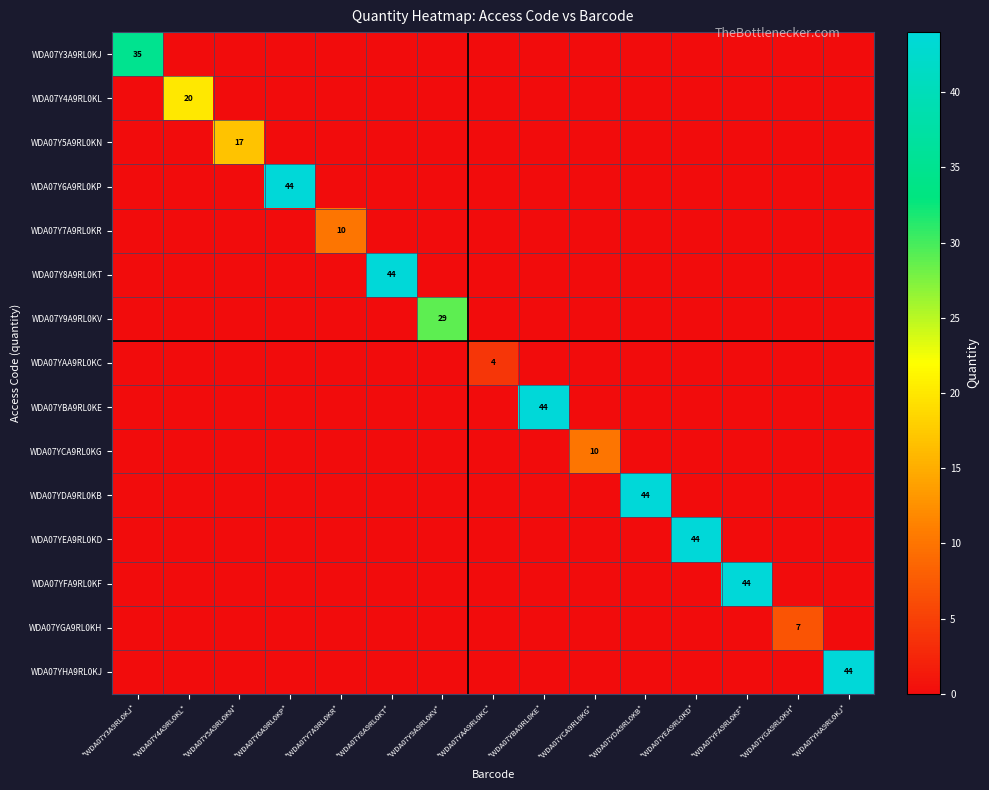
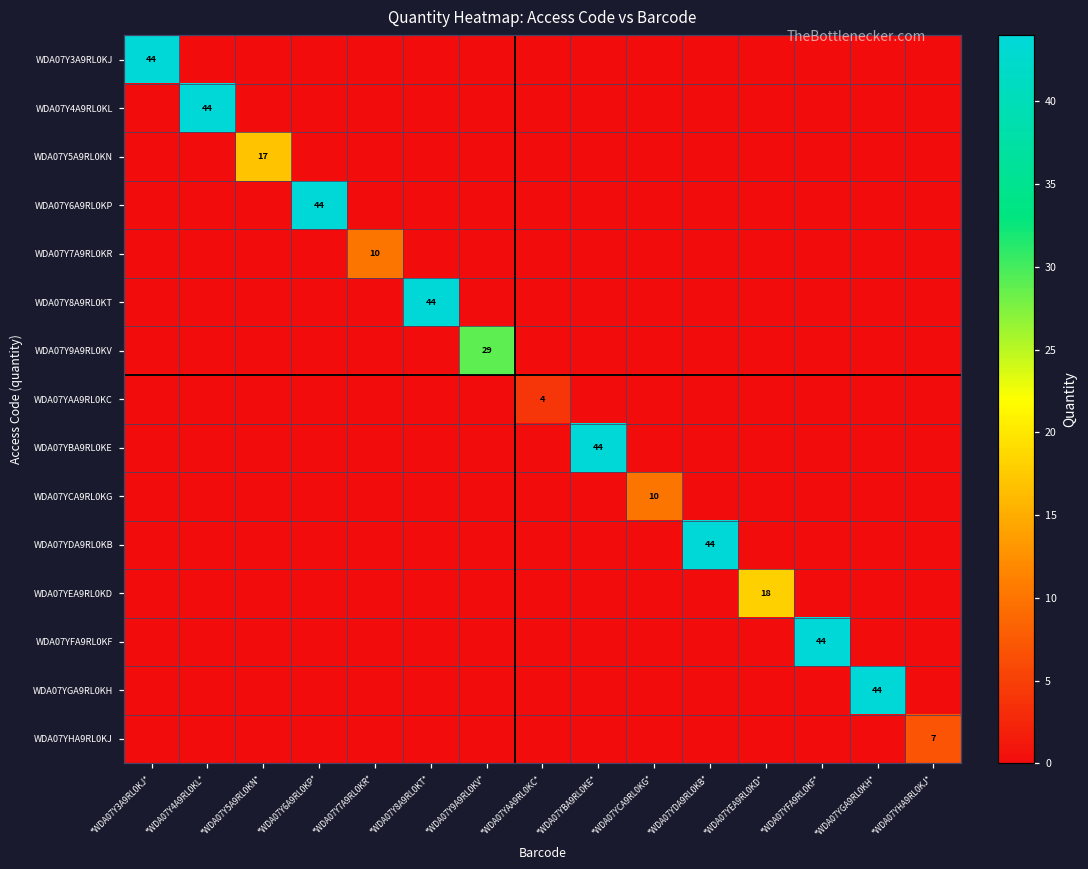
  {
    "WDA07Y3A9RL0KJ": {
-     "*WDA07Y3A9RL0KJ*": 35
+     "*WDA07Y3A9RL0KJ*": 44
    },
    "WDA07Y4A9RL0KL": {
-     "*WDA07Y4A9RL0KL*": 20
+     "*WDA07Y4A9RL0KL*": 44
    },
    "WDA07Y5A9RL0KN": {
      "*WDA07Y5A9RL0KN*": 17
    },
    "WDA07Y6A9RL0KP": {
      "*WDA07Y6A9RL0KP*": 44
    },
    "WDA07Y7A9RL0KR": {
      "*WDA07Y7A9RL0KR*": 10
    },
    "WDA07Y8A9RL0KT": {
      "*WDA07Y8A9RL0KT*": 44
    },
    "WDA07Y9A9RL0KV": {
      "*WDA07Y9A9RL0KV*": 29
    },
    "WDA07YAA9RL0KC": {
      "*WDA07YAA9RL0KC*": 4
    },
    "WDA07YBA9RL0KE": {
      "*WDA07YBA9RL0KE*": 44
    },
    "WDA07YCA9RL0KG": {
      "*WDA07YCA9RL0KG*": 10
    },
    "WDA07YDA9RL0KB": {
      "*WDA07YDA9RL0KB*": 44
    },
    "WDA07YEA9RL0KD": {
-     "*WDA07YEA9RL0KD*": 44
+     "*WDA07YEA9RL0KD*": 18
    },
    "WDA07YFA9RL0KF": {
      "*WDA07YFA9RL0KF*": 44
    },
    "WDA07YGA9RL0KH": {
-     "*WDA07YGA9RL0KH*": 7
+     "*WDA07YGA9RL0KH*": 44
    },
    "WDA07YHA9RL0KJ": {
-     "*WDA07YHA9RL0KJ*": 44
+     "*WDA07YHA9RL0KJ*": 7
    }
  }
